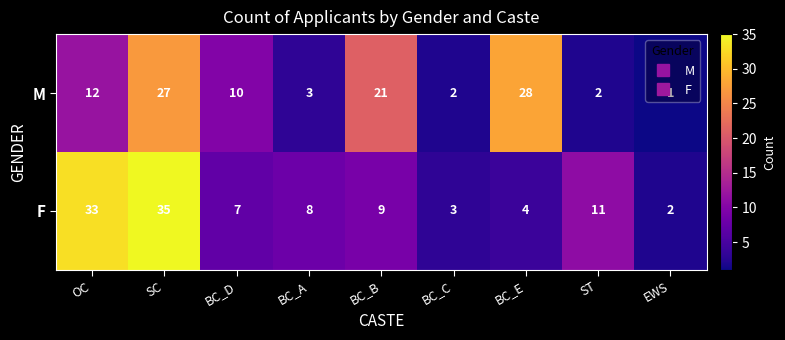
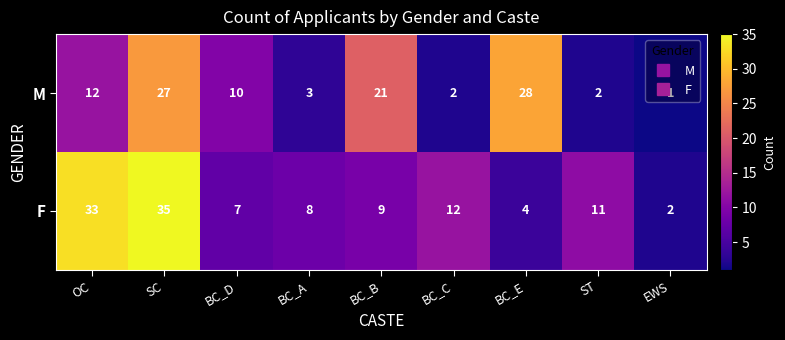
  {
    "M": {
      "OC": 12,
      "SC": 27,
      "BC_D": 10,
      "BC_A": 3,
      "BC_B": 21,
      "BC_C": 2,
      "BC_E": 28,
      "ST": 2
    },
    "F": {
      "OC": 33,
      "SC": 35,
      "BC_D": 7,
      "BC_A": 8,
      "BC_B": 9,
-     "BC_C": 3,
+     "BC_C": 12,
      "BC_E": 4,
      "ST": 11,
      "EWS": 2
    }
  }
